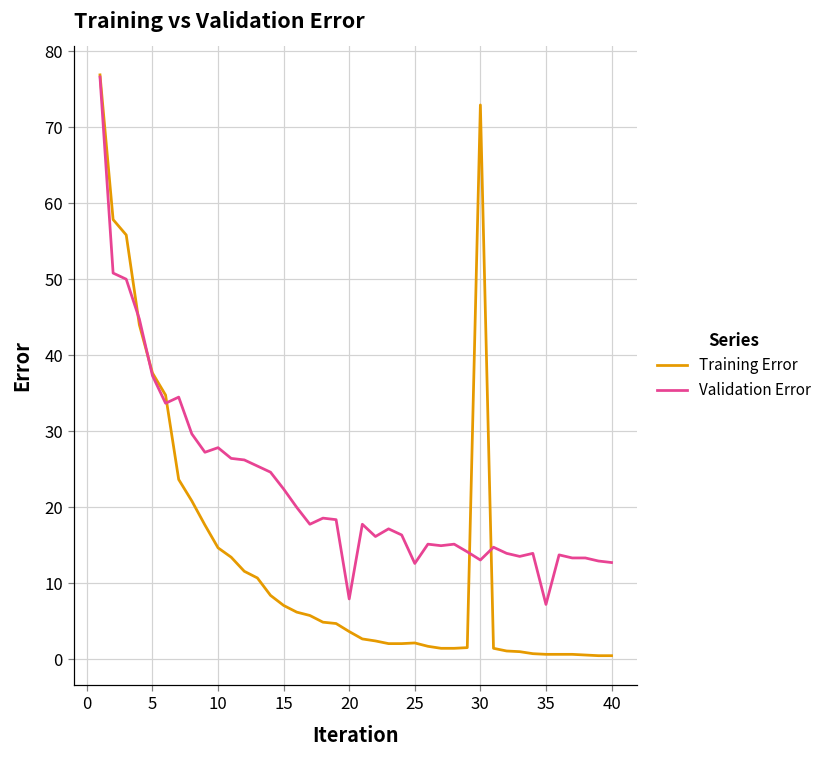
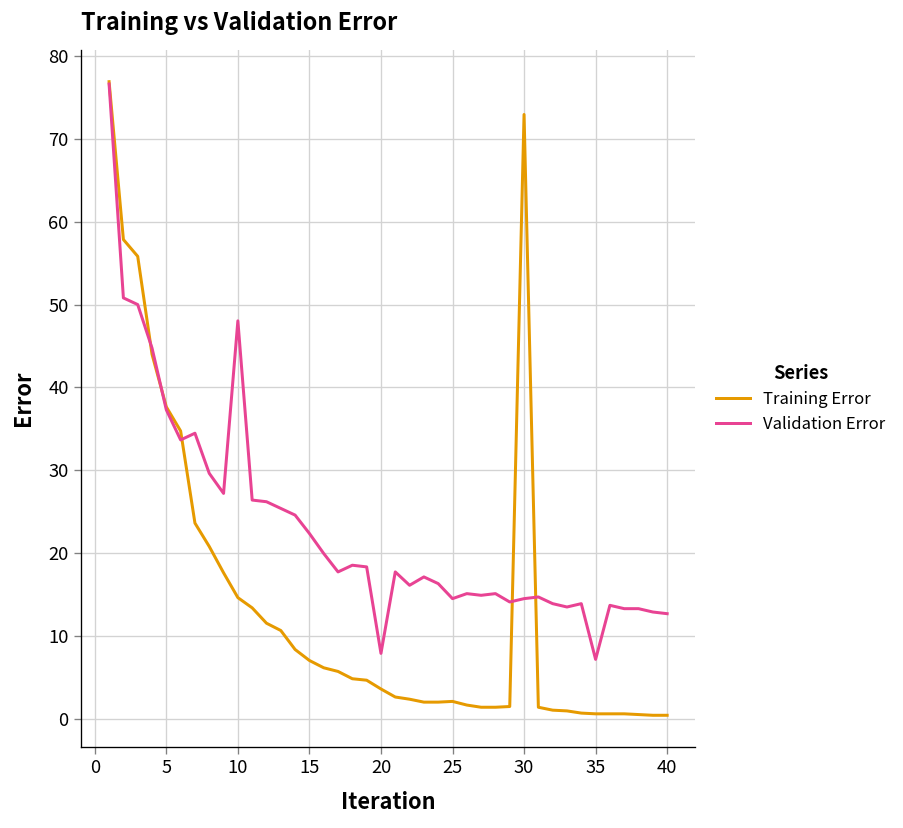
  {
    "Training Error": {
      "10": 15,
      "15": 7,
      "20": 4,
      "25": 2,
      "30": 73,
      "35": 1,
      "40": 0
    },
    "Validation Error": {
-     "10": 28,
+     "10": 48,
      "15": 22,
      "20": 8,
-     "25": 13,
-     "30": 13,
+     "25": 15,
+     "30": 15,
      "35": 7,
      "40": 13
    }
  }
